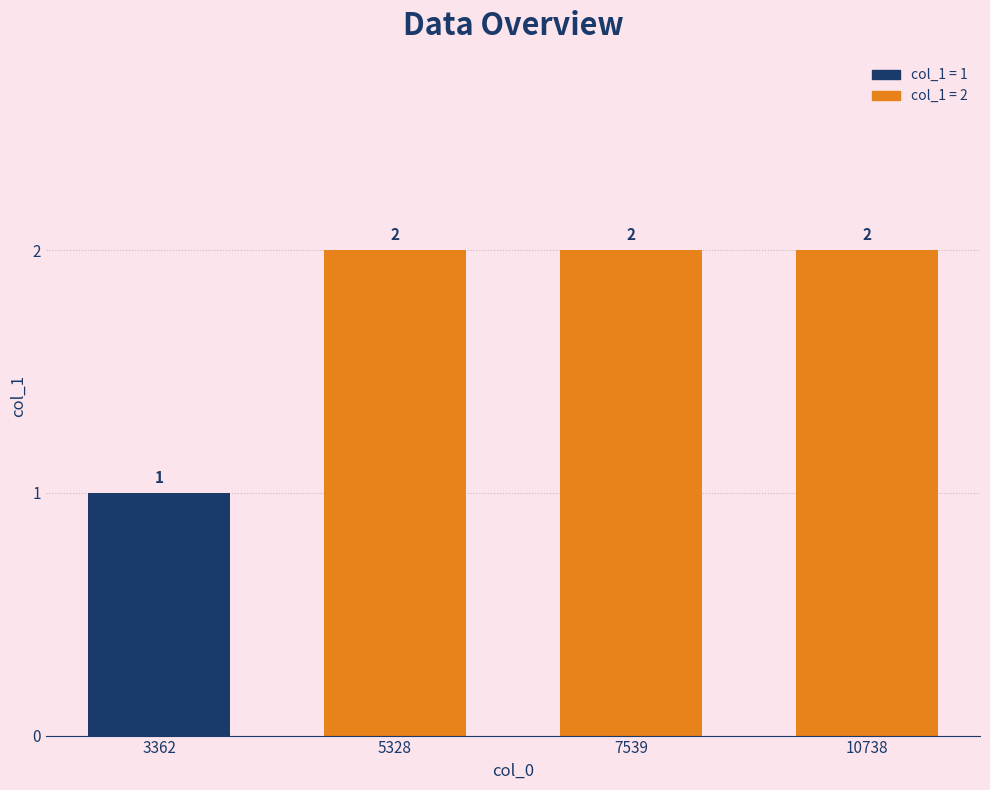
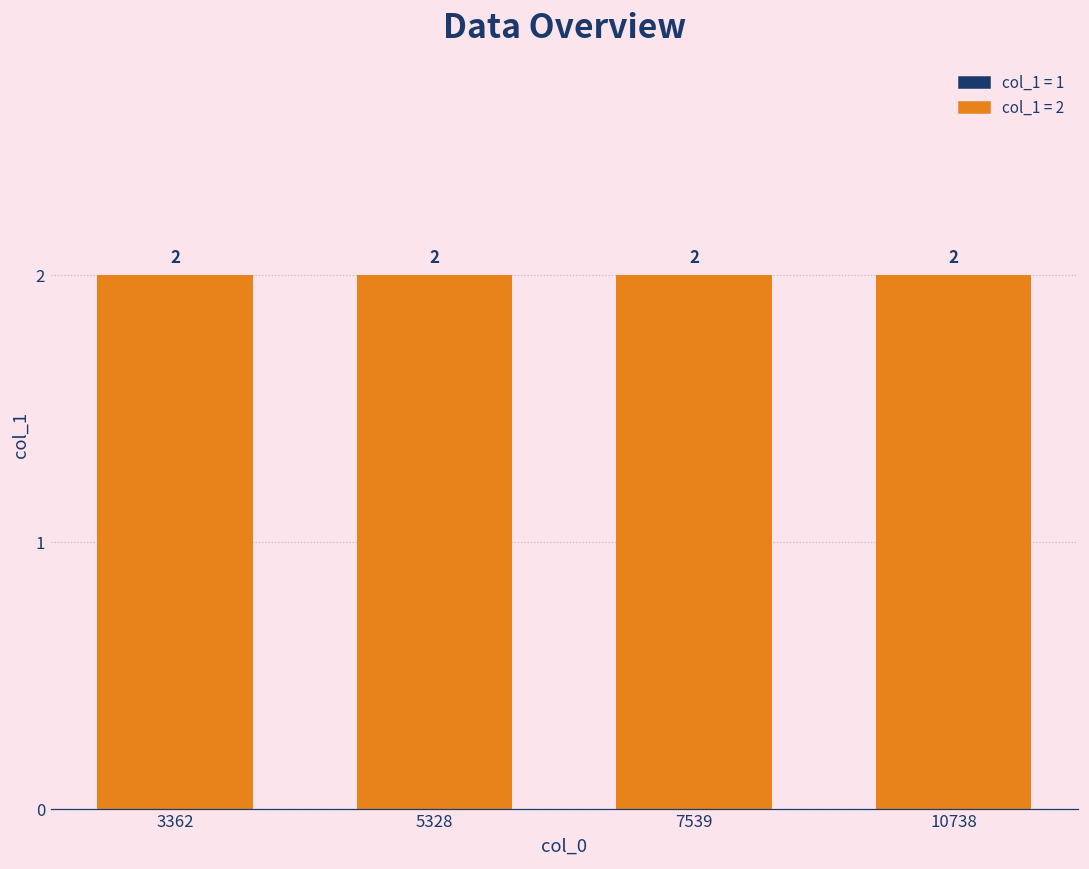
  {
-   "3362": 1,
+   "3362": 2,
    "5328": 2,
    "7539": 2,
    "10738": 2
  }
